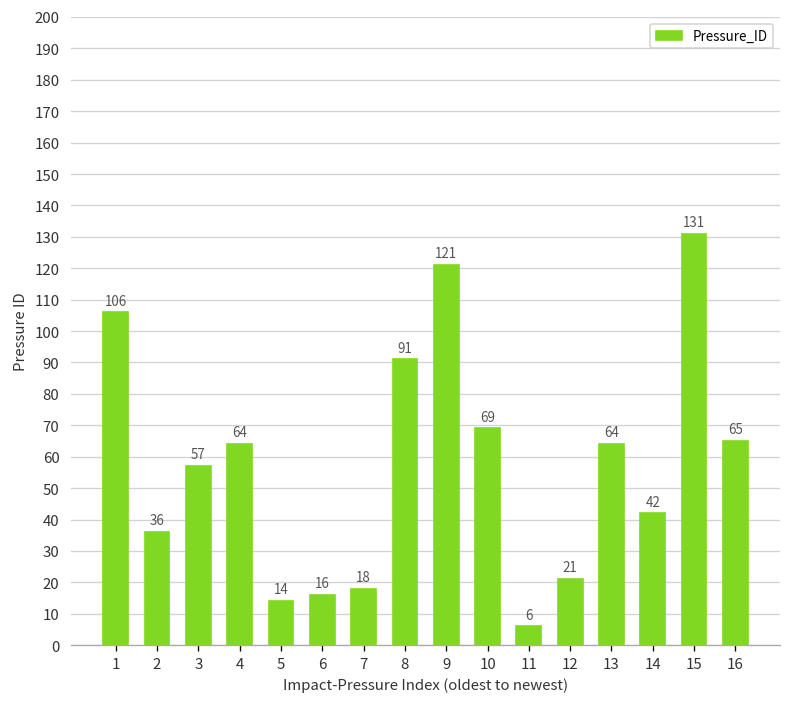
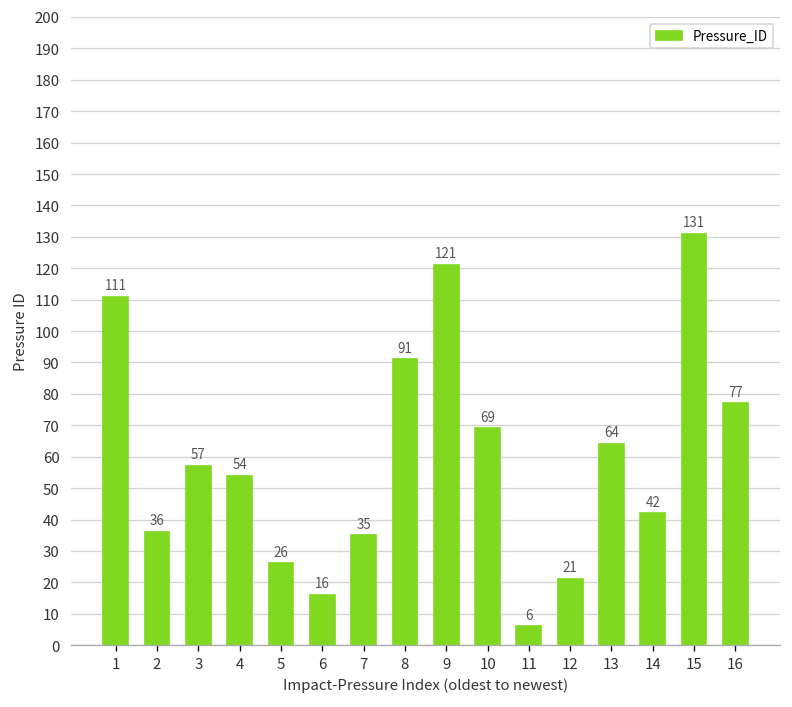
  {
-   "1": 106,
+   "1": 111,
    "2": 36,
    "3": 57,
-   "4": 64,
-   "5": 14,
+   "4": 54,
+   "5": 26,
    "6": 16,
-   "7": 18,
+   "7": 35,
    "8": 91,
    "9": 121,
    "10": 69,
    "11": 6,
    "12": 21,
    "13": 64,
    "14": 42,
    "15": 131,
-   "16": 65
+   "16": 77
  }
